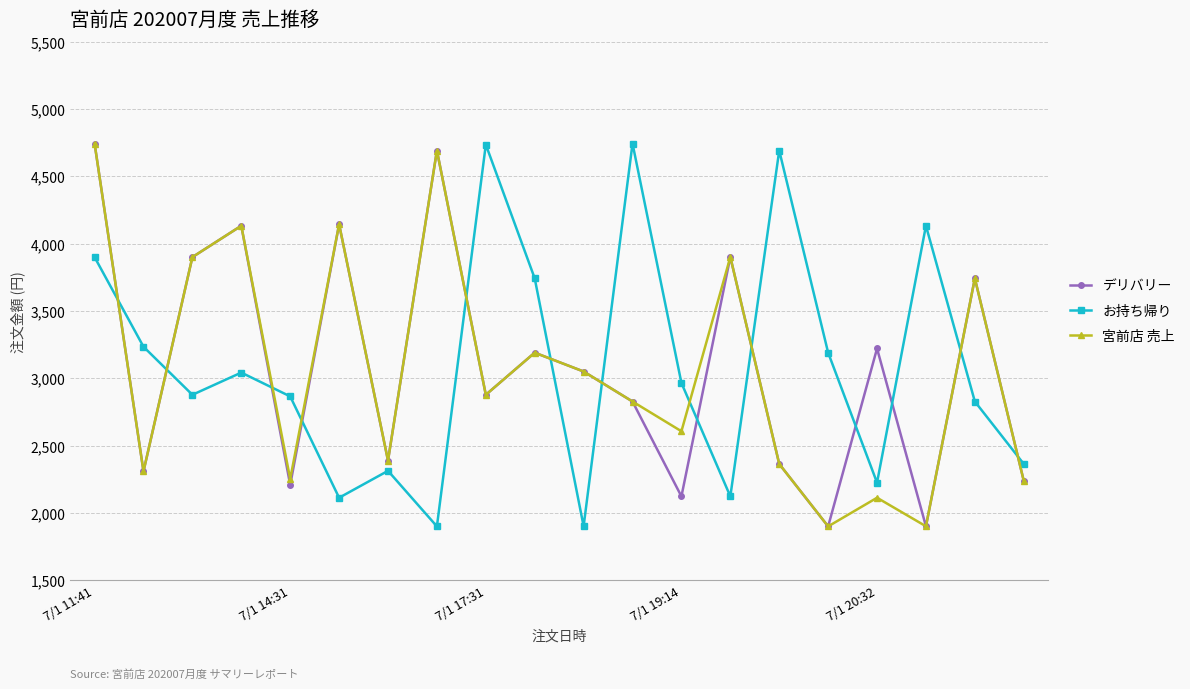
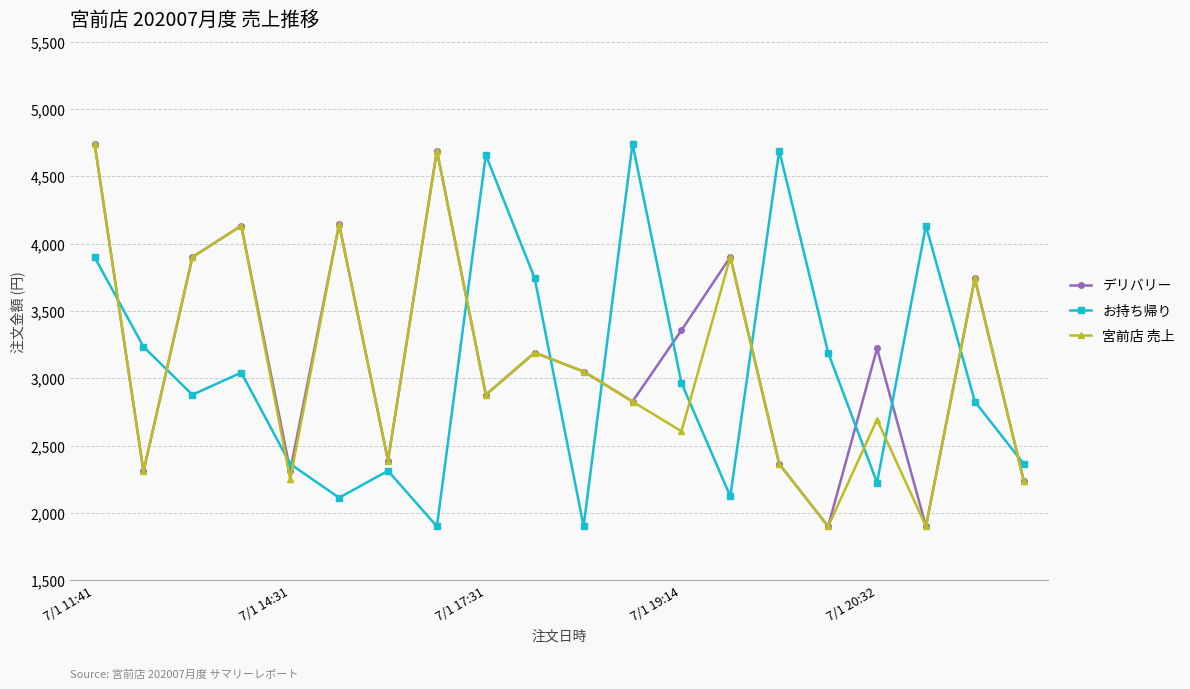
  {
    "デリバリー": {
-     "7/1 14:31": "2,210",
-     "7/1 19:14": "2,120",
+     "7/1 14:31": "2,310",
+     "7/1 19:14": "3,360",
      "7/1 20:32": "3,220"
    },
    "お持ち帰り": {
      "7/1 11:41": "3,900",
-     "7/1 14:31": "2,870",
-     "7/1 17:31": "4,740",
+     "7/1 14:31": "2,360",
+     "7/1 17:31": "4,660",
      "7/1 19:14": "2,970",
      "7/1 20:32": "2,220"
    },
    "宮前店 売上": {
      "7/1 14:31": "2,250",
      "7/1 19:14": "2,610",
-     "7/1 20:32": "2,110"
+     "7/1 20:32": "2,690"
    }
  }
